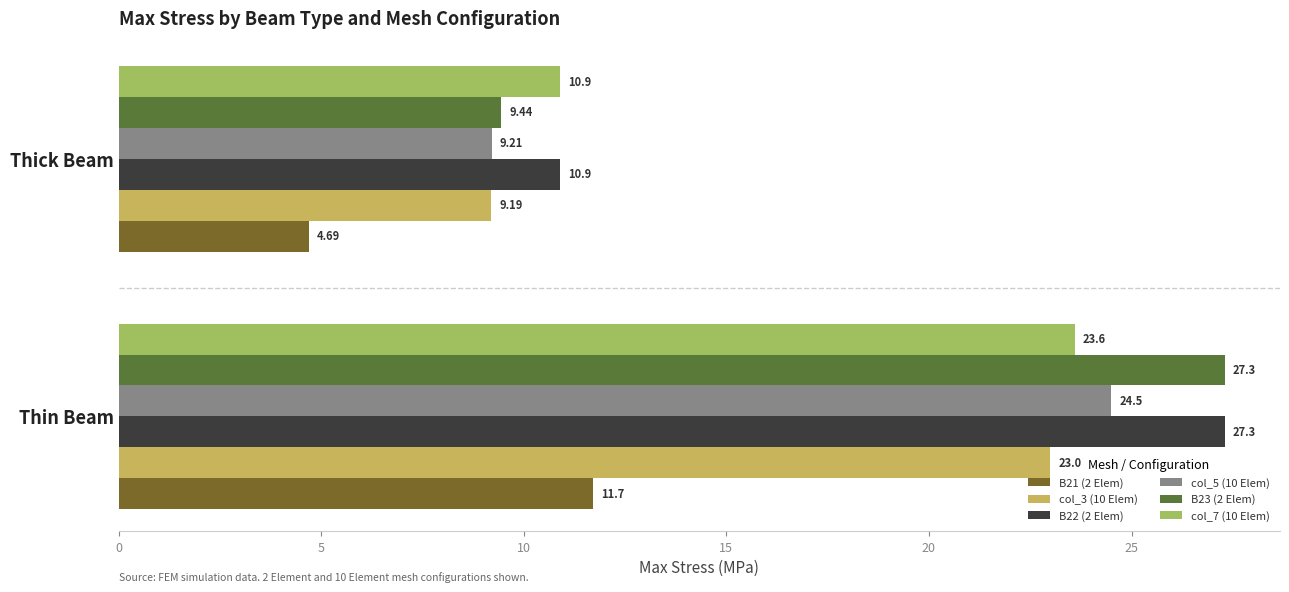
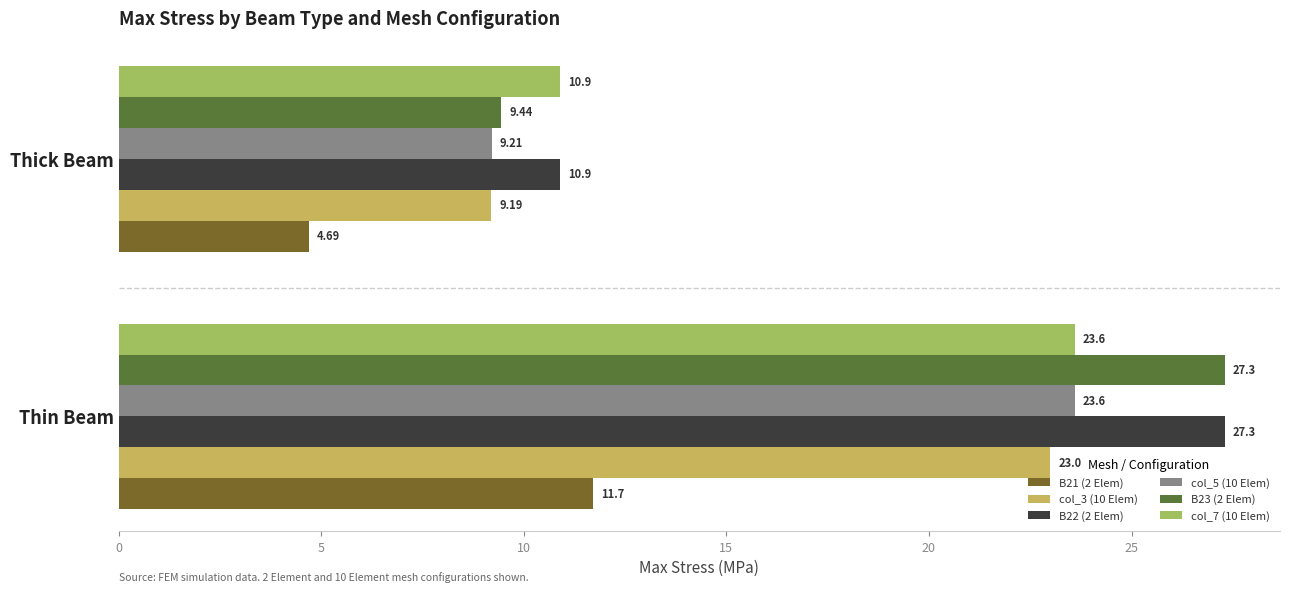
  {
    "B22 (2 Elem)": {
      "Thick Beam": 10.9,
      "Thin Beam": 27.3
    },
    "col_5 (10 Elem)": {
      "Thick Beam": 9.21,
-     "Thin Beam": 24.5
+     "Thin Beam": 23.6
    }
  }
